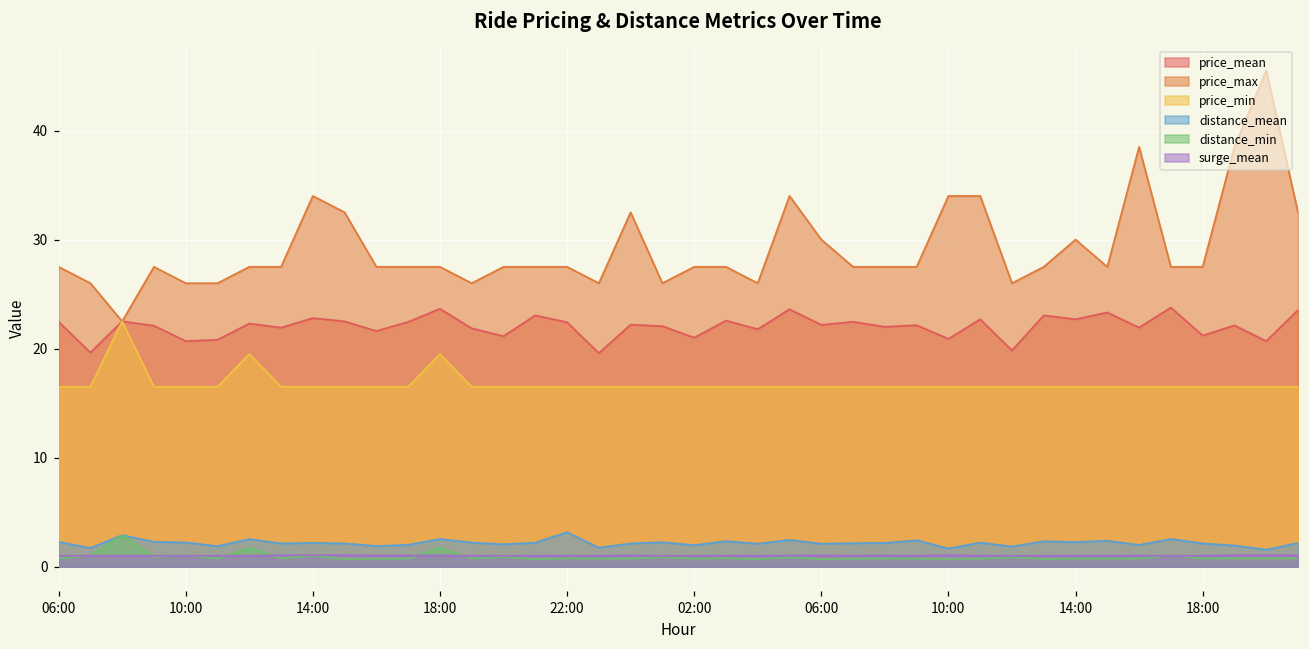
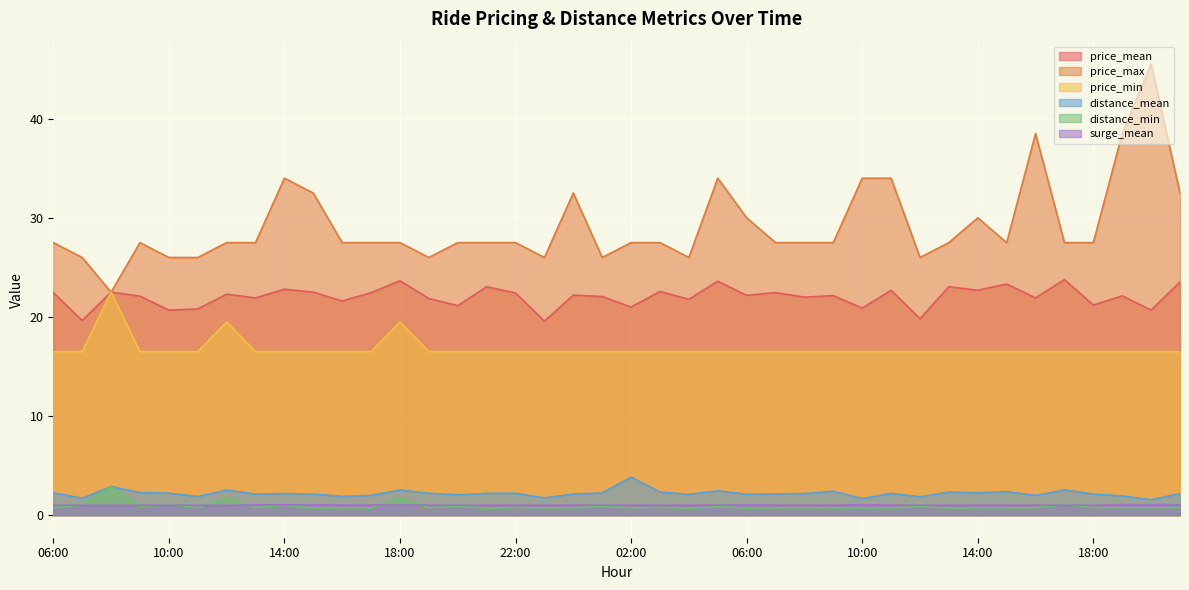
  {
    "distance_mean": {
-     "22:00": 3,
-     "02:00": 2
+     "22:00": 2,
+     "02:00": 4
    }
  }
